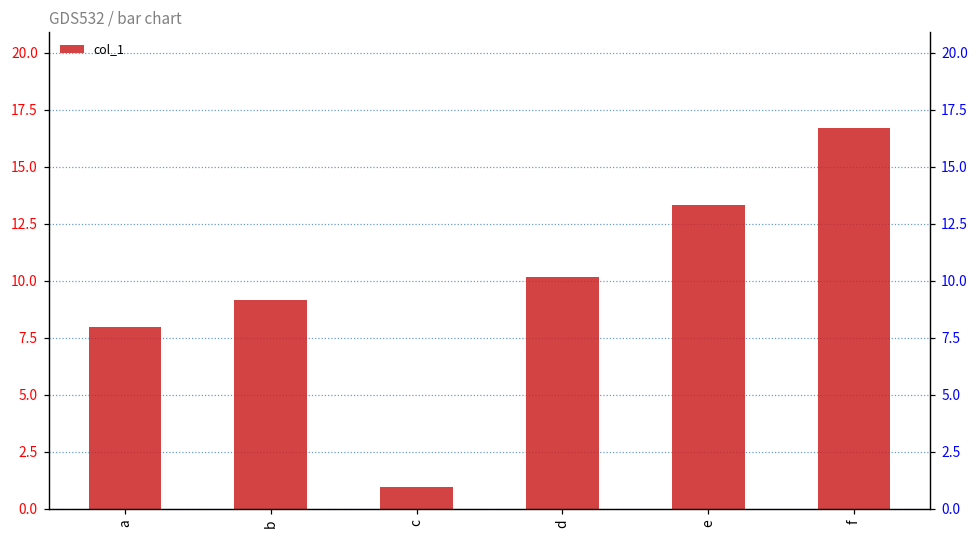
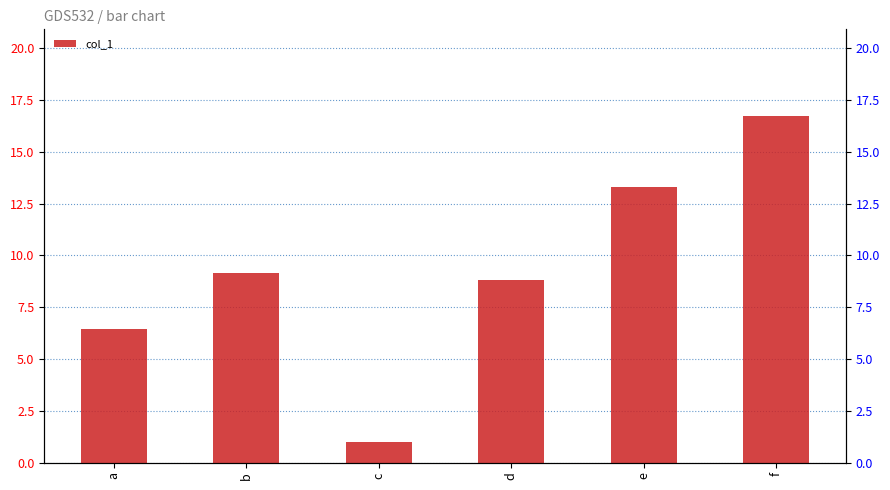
  {
-   "a": 8.0,
+   "a": 6.5,
    "b": 9.2,
    "c": 1.0,
-   "d": 10.2,
+   "d": 8.8,
    "e": 13.3,
    "f": 16.7
  }
